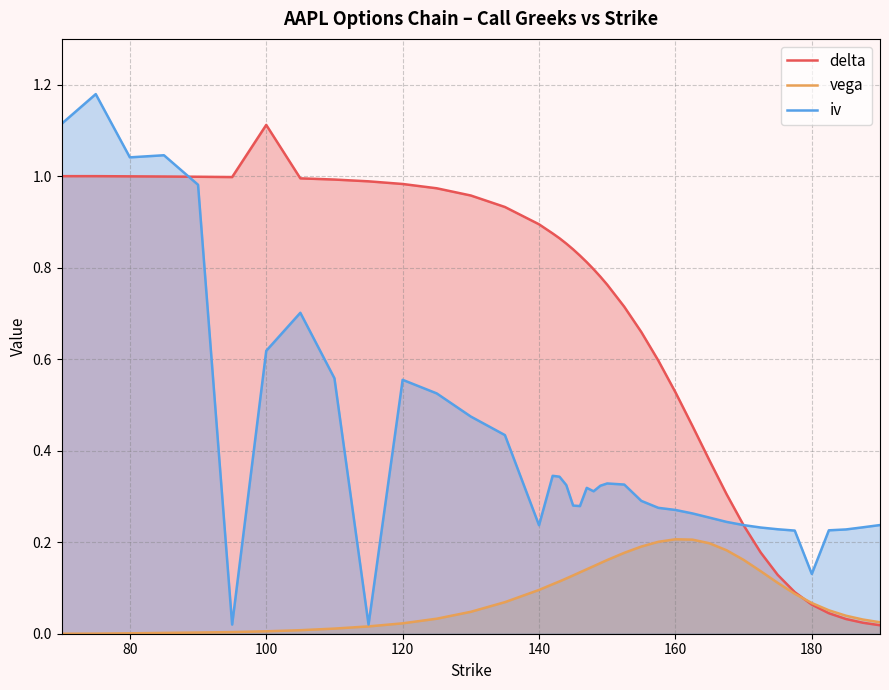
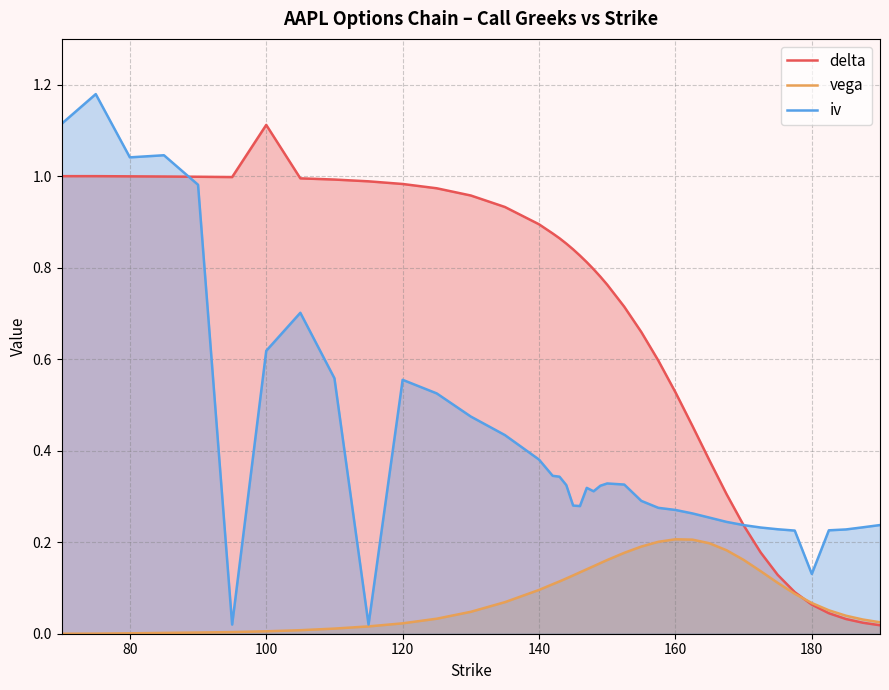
  {
    "delta": {
      "80": 1.00,
      "100": 1.11,
      "120": 0.98,
      "140": 0.89,
      "160": 0.53
    },
    "vega": {
      "80": 0.00,
      "100": 0.01,
      "120": 0.02,
      "140": 0.10,
      "160": 0.21
    },
    "iv": {
      "80": 1.04,
      "100": 0.62,
      "120": 0.55,
-     "140": 0.24,
+     "140": 0.38,
      "160": 0.27,
      "180": 0.13
    }
  }
